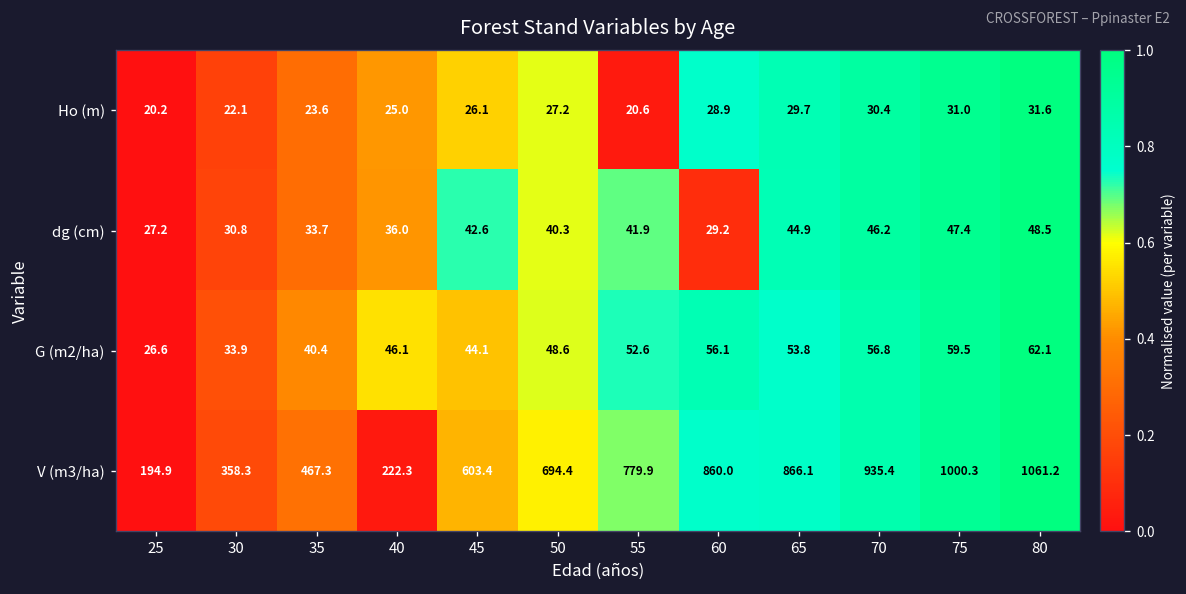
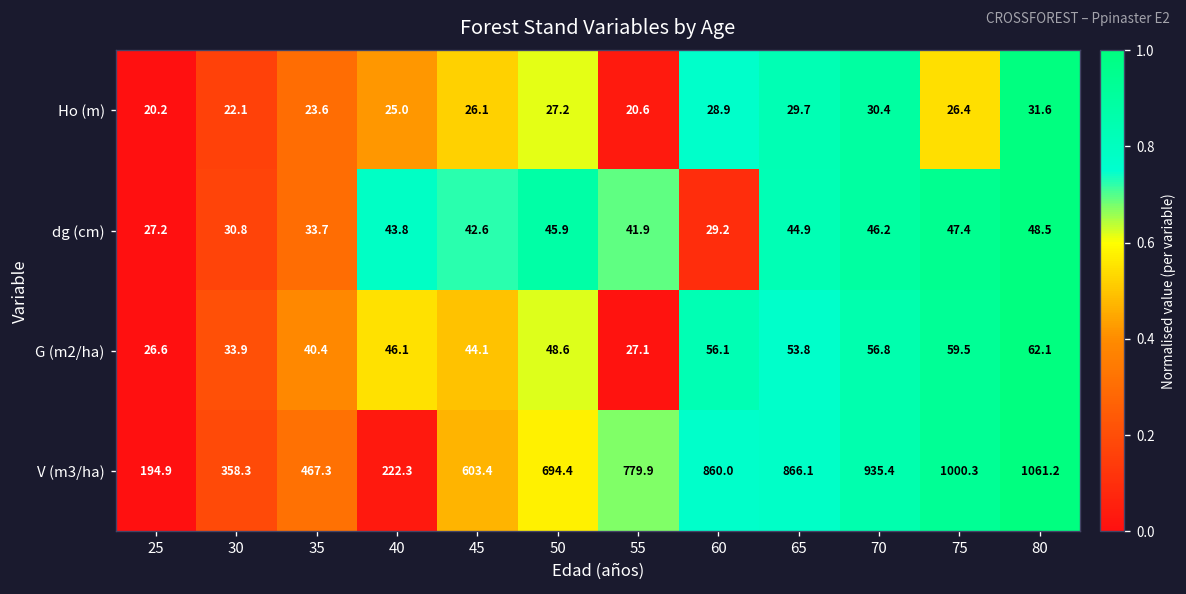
  {
    "Ho (m)": {
      "25": 20.2,
      "30": 22.1,
      "35": 23.6,
      "40": 25.0,
      "45": 26.1,
      "50": 27.2,
      "55": 20.6,
      "60": 28.9,
      "65": 29.7,
      "70": 30.4,
-     "75": 31.0,
+     "75": 26.4,
      "80": 31.6
    },
    "dg (cm)": {
      "25": 27.2,
      "30": 30.8,
      "35": 33.7,
-     "40": 36.0,
+     "40": 43.8,
      "45": 42.6,
-     "50": 40.3,
+     "50": 45.9,
      "55": 41.9,
      "60": 29.2,
      "65": 44.9,
      "70": 46.2,
      "75": 47.4,
      "80": 48.5
    },
    "G (m2/ha)": {
      "25": 26.6,
      "30": 33.9,
      "35": 40.4,
      "40": 46.1,
      "45": 44.1,
      "50": 48.6,
-     "55": 52.6,
+     "55": 27.1,
      "60": 56.1,
      "65": 53.8,
      "70": 56.8,
      "75": 59.5,
      "80": 62.1
    },
    "V (m3/ha)": {
      "25": 194.9,
      "30": 358.3,
      "35": 467.3,
      "40": 222.3,
      "45": 603.4,
      "50": 694.4,
      "55": 779.9,
      "60": 860.0,
      "65": 866.1,
      "70": 935.4,
      "75": 1000.3,
      "80": 1061.2
    }
  }
